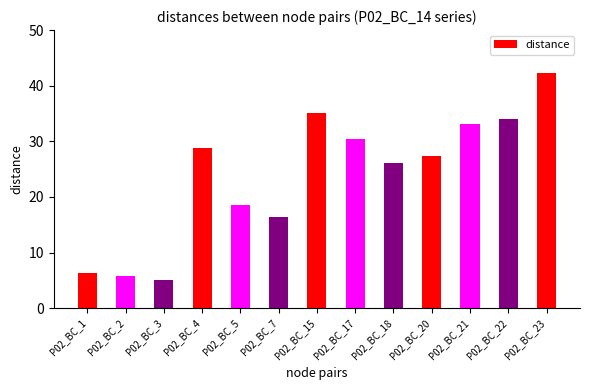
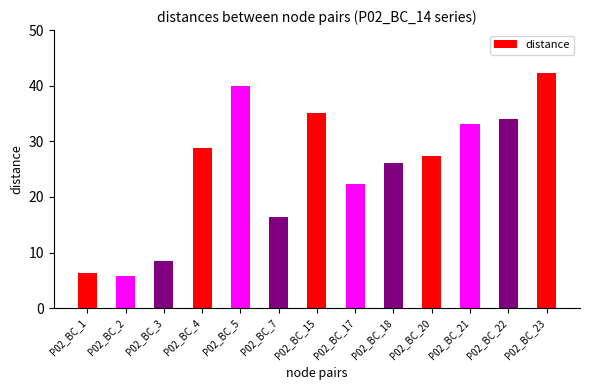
  {
    "P02_BC_1": 6,
    "P02_BC_2": 6,
-   "P02_BC_3": 5,
+   "P02_BC_3": 8,
    "P02_BC_4": 29,
-   "P02_BC_5": 19,
+   "P02_BC_5": 40,
    "P02_BC_7": 16,
    "P02_BC_15": 35,
-   "P02_BC_17": 30,
+   "P02_BC_17": 22,
    "P02_BC_18": 26,
    "P02_BC_20": 27,
    "P02_BC_21": 33,
    "P02_BC_22": 34,
    "P02_BC_23": 42
  }
